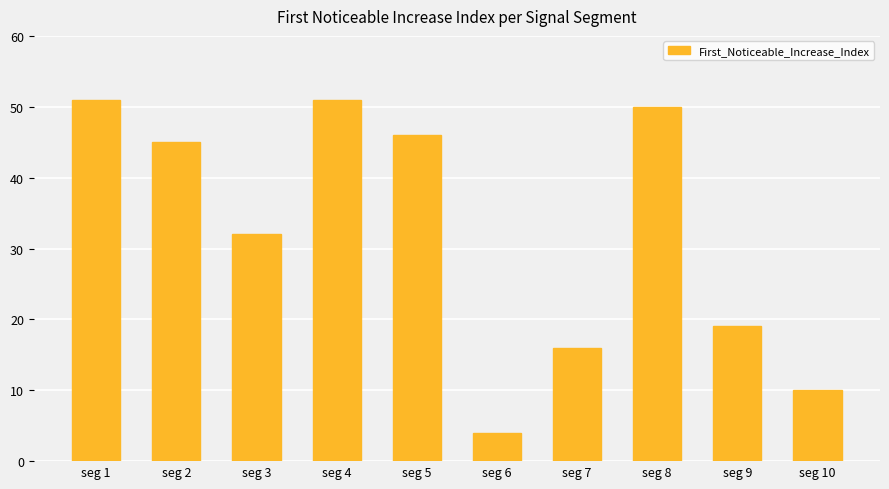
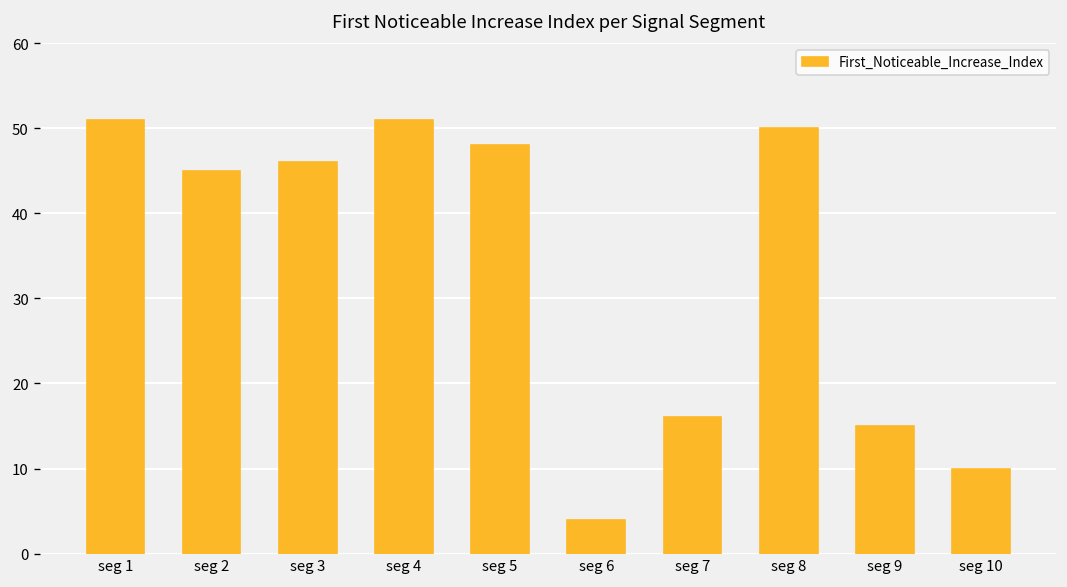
  {
    "seg 1": 51,
    "seg 2": 45,
-   "seg 3": 32,
+   "seg 3": 46,
    "seg 4": 51,
-   "seg 5": 46,
+   "seg 5": 48,
    "seg 6": 4,
    "seg 7": 16,
    "seg 8": 50,
-   "seg 9": 19,
+   "seg 9": 15,
    "seg 10": 10
  }
